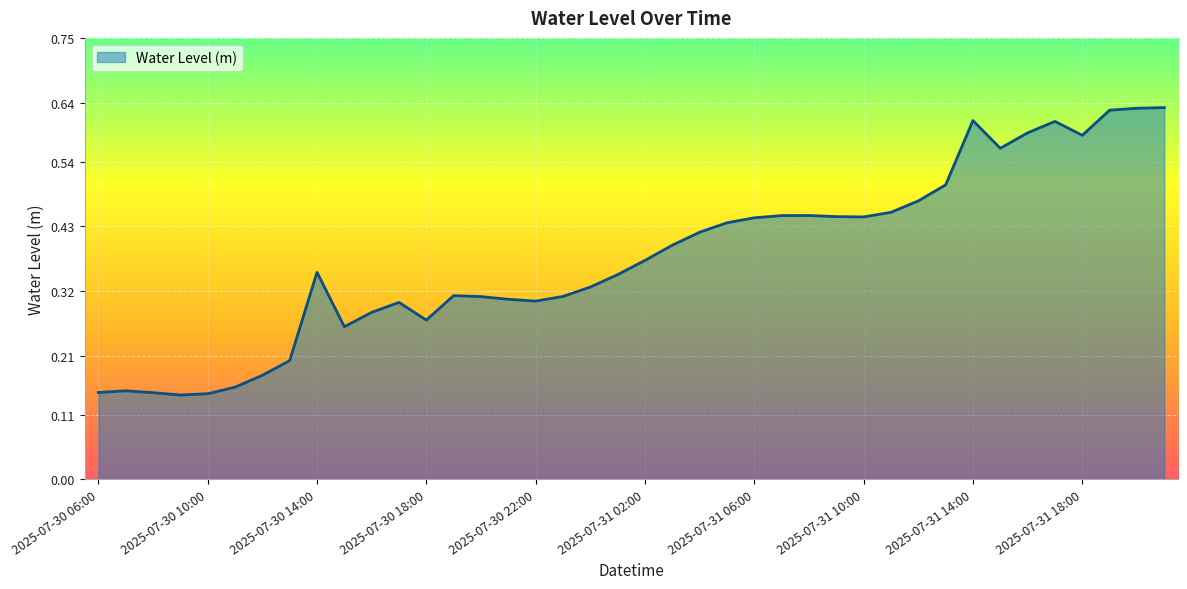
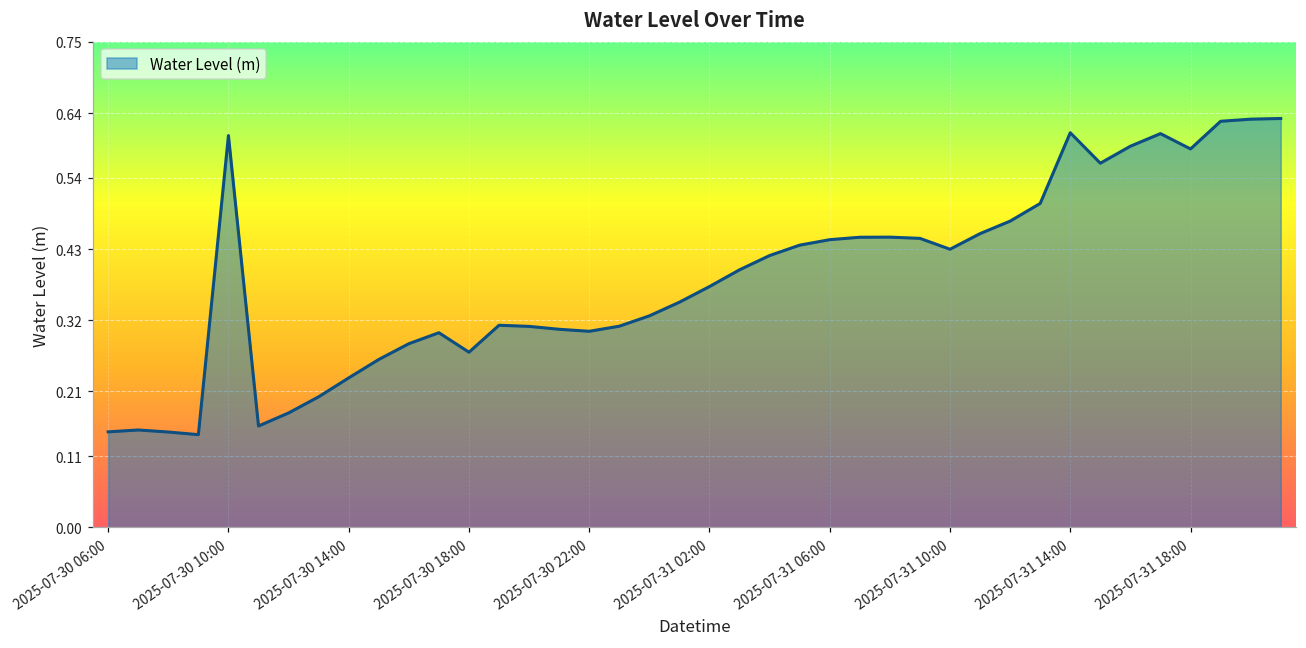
  {
    "2025-07-30 06:00": 0.15,
-   "2025-07-30 10:00": 0.15,
-   "2025-07-30 14:00": 0.35,
+   "2025-07-30 10:00": 0.61,
+   "2025-07-30 14:00": 0.23,
    "2025-07-30 18:00": 0.27,
    "2025-07-30 22:00": 0.30,
    "2025-07-31 02:00": 0.37,
    "2025-07-31 06:00": 0.44,
-   "2025-07-31 10:00": 0.45,
+   "2025-07-31 10:00": 0.43,
    "2025-07-31 14:00": 0.61,
    "2025-07-31 18:00": 0.58
  }
